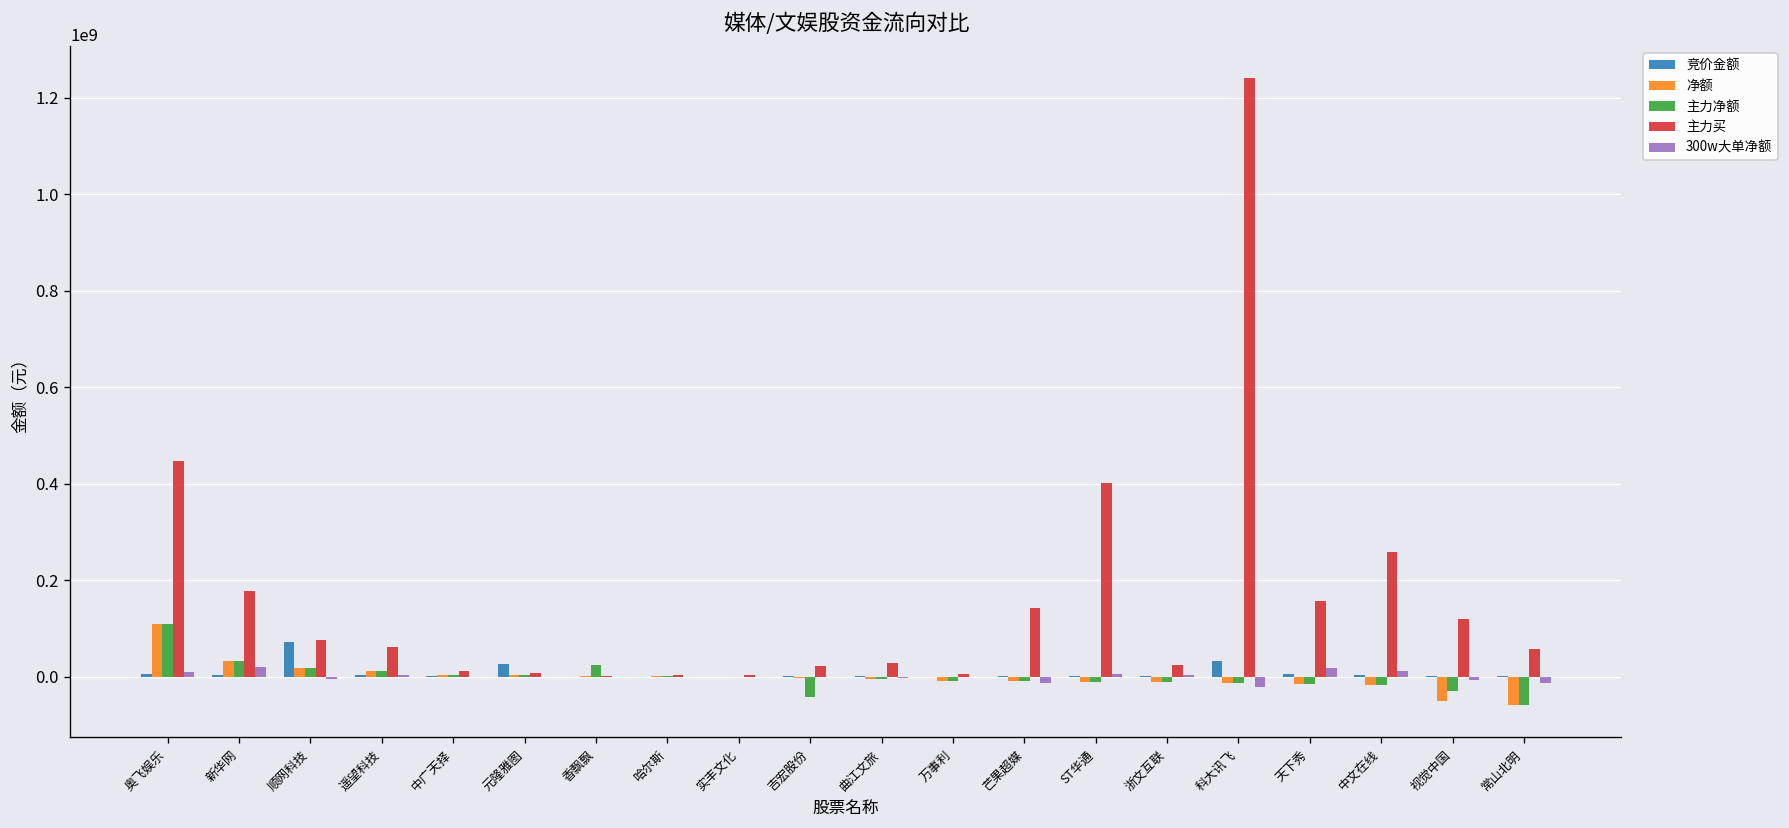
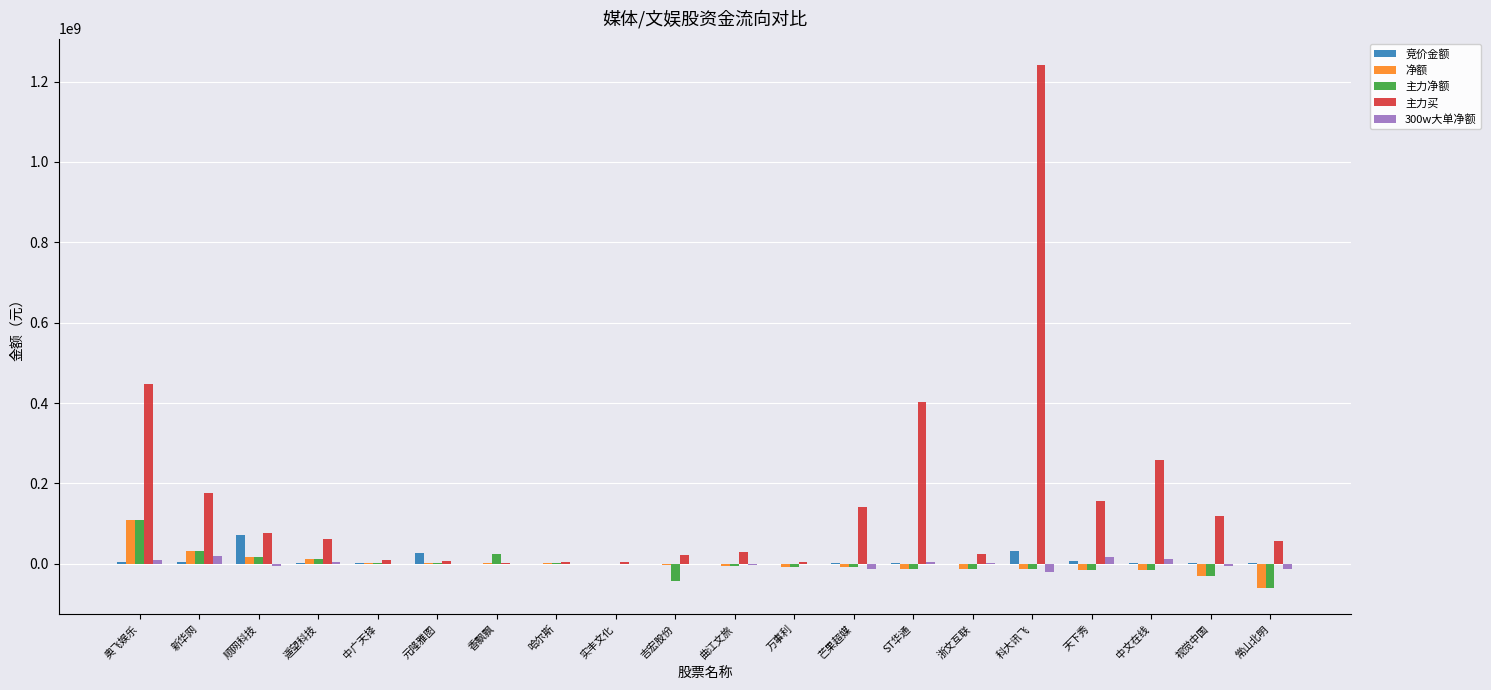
  {
    "竞价金额": {
      "顺网科技": 70000000,
      "元隆雅图": 30000000,
      "科大讯飞": 30000000,
      "天下秀": 10000000
    },
    "净额": {
      "奥飞娱乐": 110000000,
      "新华网": 30000000,
      "顺网科技": 20000000,
      "遥望科技": 10000000,
      "万事利": -10000000,
      "芒果超媒": -10000000,
      "ST华通": -10000000,
      "浙文互联": -10000000,
      "科大讯飞": -10000000,
      "天下秀": -20000000,
      "中文在线": -20000000,
-     "视觉中国": -50000000,
+     "视觉中国": -30000000,
      "常山北明": -60000000
    },
    "主力净额": {
      "奥飞娱乐": 110000000,
      "新华网": 30000000,
      "顺网科技": 20000000,
      "遥望科技": 10000000,
      "香飘飘": 20000000,
      "吉宏股份": -40000000,
      "万事利": -10000000,
      "芒果超媒": -10000000,
      "ST华通": -10000000,
      "浙文互联": -10000000,
      "科大讯飞": -10000000,
      "天下秀": -20000000,
      "中文在线": -20000000,
      "视觉中国": -30000000,
      "常山北明": -60000000
    },
    "主力买": {
      "奥飞娱乐": 450000000,
      "新华网": 180000000,
      "顺网科技": 80000000,
      "遥望科技": 60000000,
      "中广天择": 10000000,
      "元隆雅图": 10000000,
      "吉宏股份": 20000000,
      "曲江文旅": 30000000,
      "芒果超媒": 140000000,
      "ST华通": 400000000,
      "浙文互联": 20000000,
      "科大讯飞": 1240000000,
      "天下秀": 160000000,
      "中文在线": 260000000,
      "视觉中国": 120000000,
      "常山北明": 60000000
    },
    "300w大单净额": {
      "奥飞娱乐": 10000000,
      "新华网": 20000000,
      "中广天择": 0,
      "元隆雅图": 0,
      "香飘飘": 0,
      "哈尔斯": 0,
      "实丰文化": 0,
      "吉宏股份": 0,
      "万事利": 0,
      "芒果超媒": -10000000,
      "科大讯飞": -20000000,
      "天下秀": 20000000,
      "中文在线": 10000000,
      "常山北明": -10000000
    }
  }
